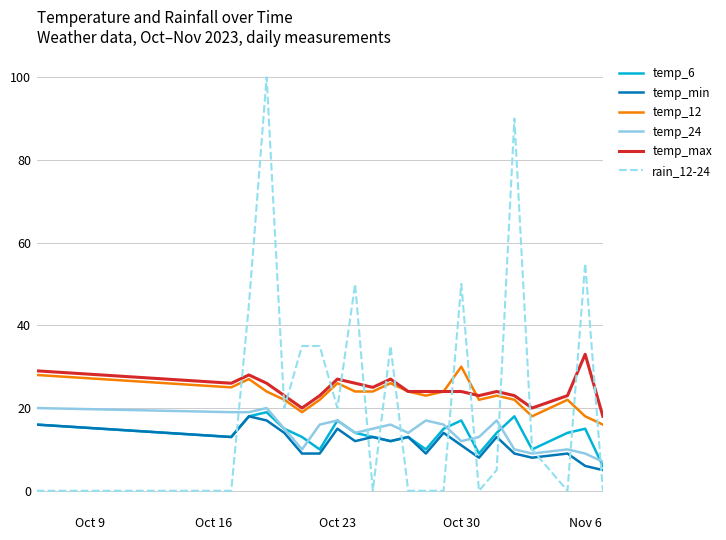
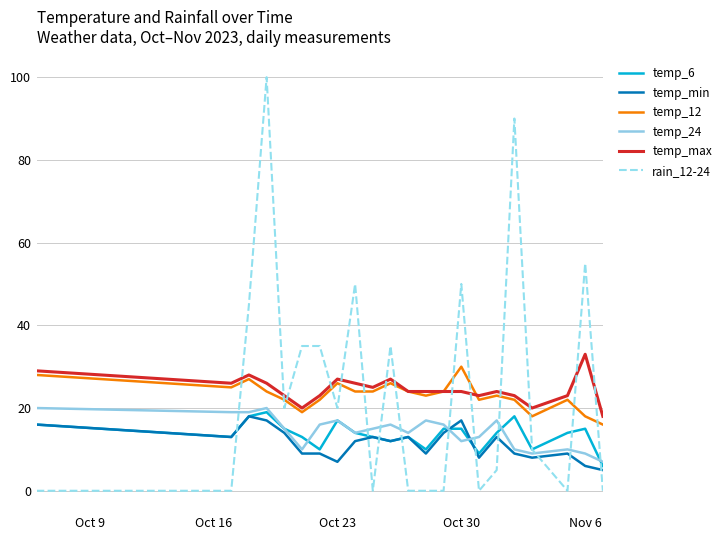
  {
    "temp_6": {
-     "Oct 30": 17,
+     "Oct 30": 15,
      "Nov 6": 15
    },
    "temp_min": {
-     "Oct 23": 15,
-     "Oct 30": 11,
+     "Oct 23": 7,
+     "Oct 30": 17,
      "Nov 6": 6
    },
    "temp_12": {
      "Oct 23": 26,
      "Oct 30": 30,
      "Nov 6": 18
    },
    "temp_max": {
      "Oct 23": 27,
      "Oct 30": 24,
      "Nov 6": 33
    }
  }
